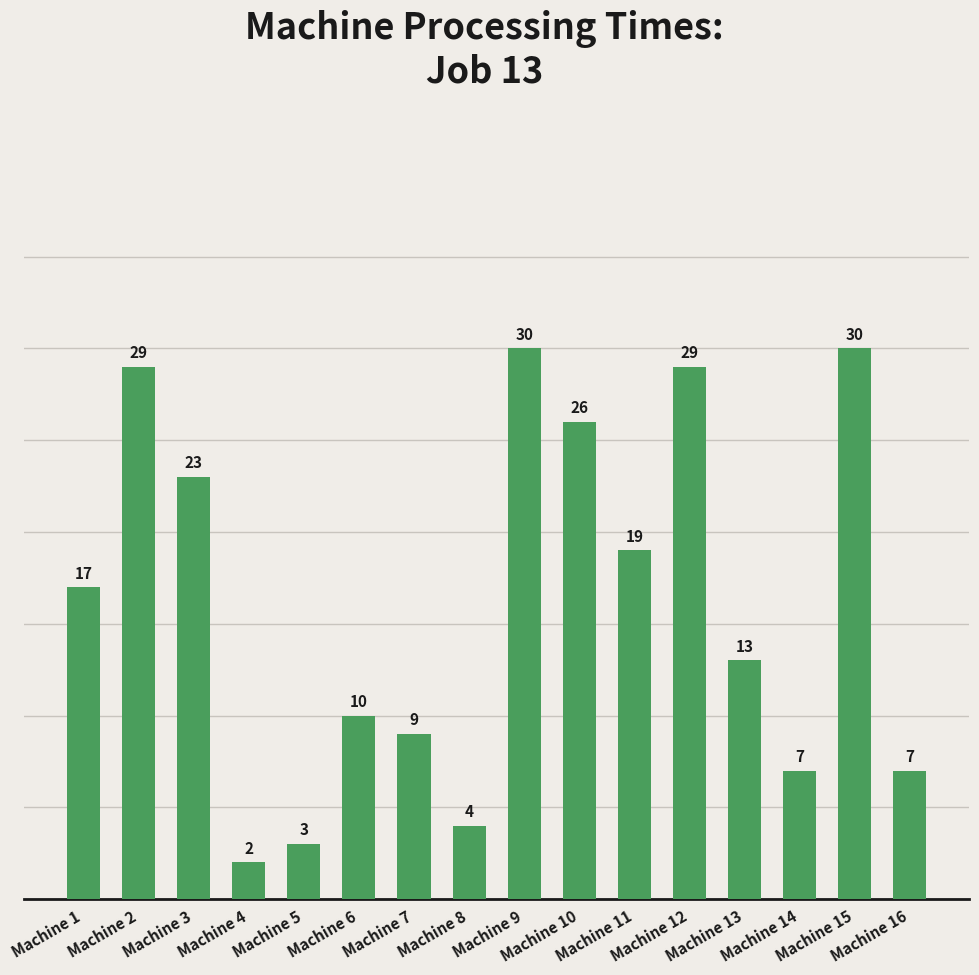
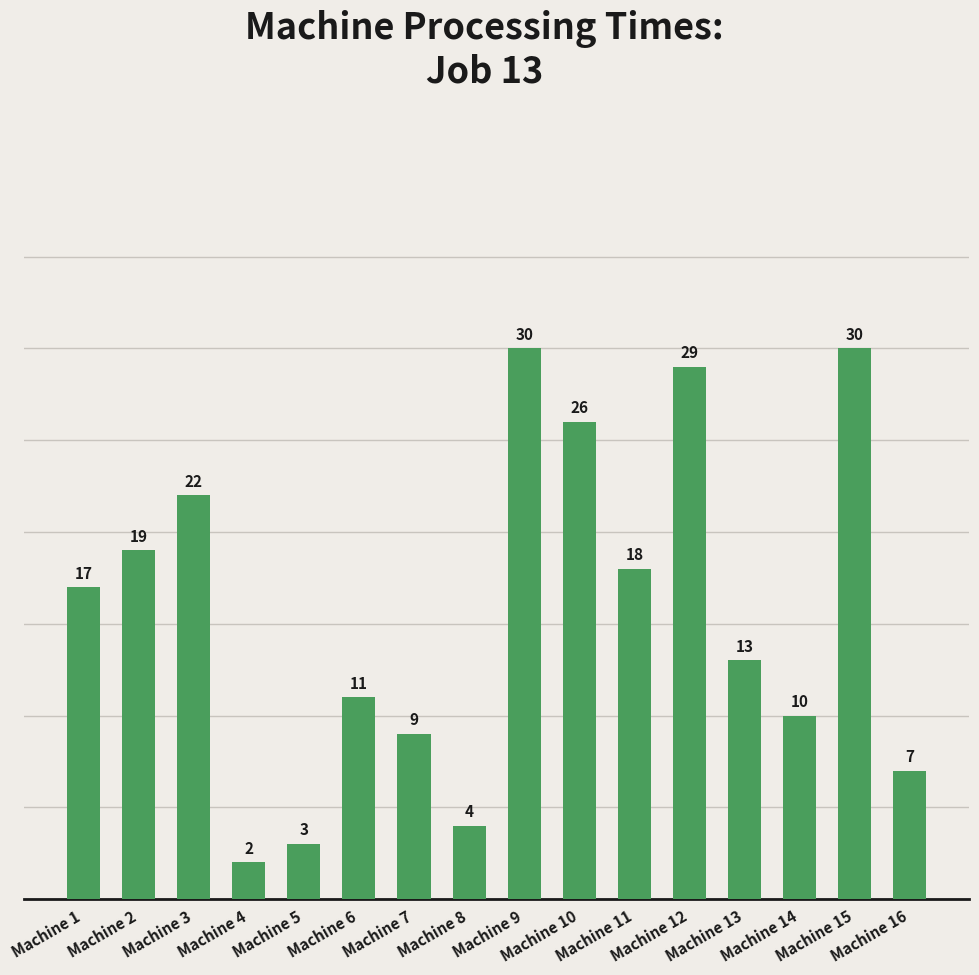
  {
    "Machine 1": 17,
-   "Machine 2": 29,
-   "Machine 3": 23,
+   "Machine 2": 19,
+   "Machine 3": 22,
    "Machine 4": 2,
    "Machine 5": 3,
-   "Machine 6": 10,
+   "Machine 6": 11,
    "Machine 7": 9,
    "Machine 8": 4,
    "Machine 9": 30,
    "Machine 10": 26,
-   "Machine 11": 19,
+   "Machine 11": 18,
    "Machine 12": 29,
    "Machine 13": 13,
-   "Machine 14": 7,
+   "Machine 14": 10,
    "Machine 15": 30,
    "Machine 16": 7
  }
